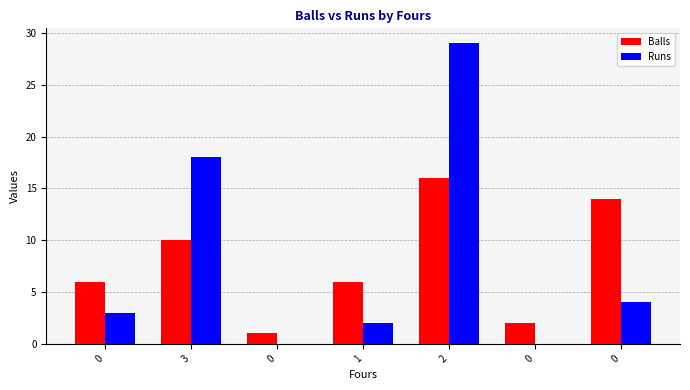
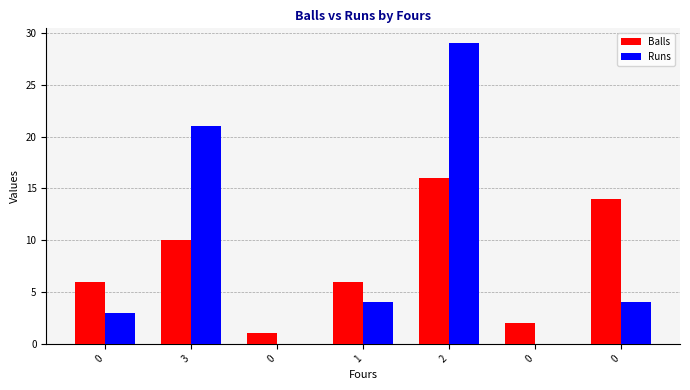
  {
    "Balls": {
      "3": 10,
      "1": 6,
      "2": 16
    },
    "Runs": {
-     "3": 18,
-     "1": 2,
+     "3": 21,
+     "1": 4,
      "2": 29
    }
  }
